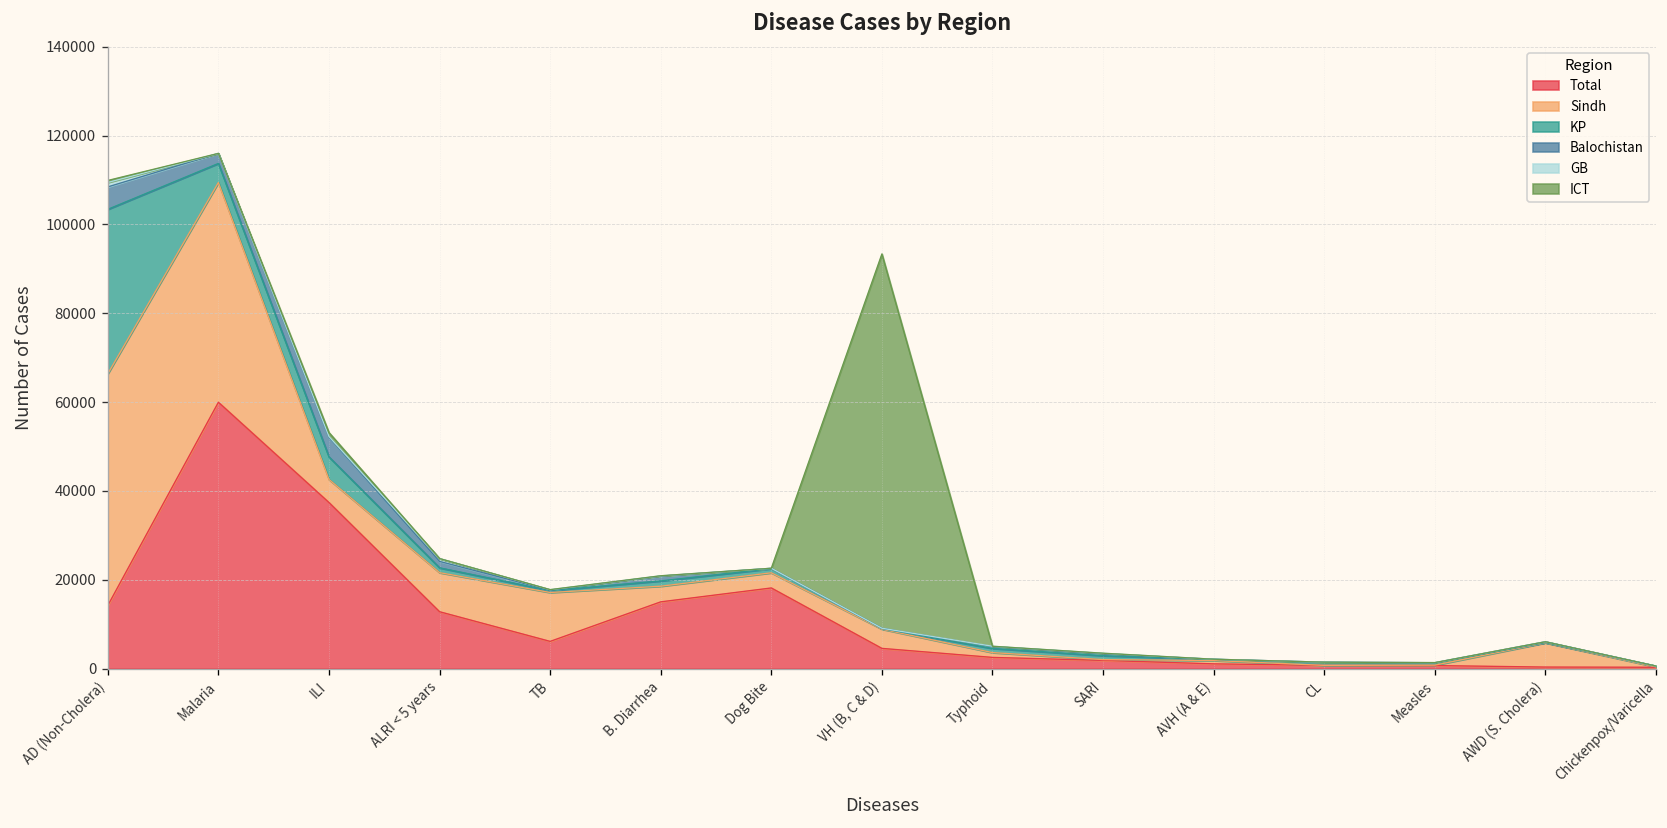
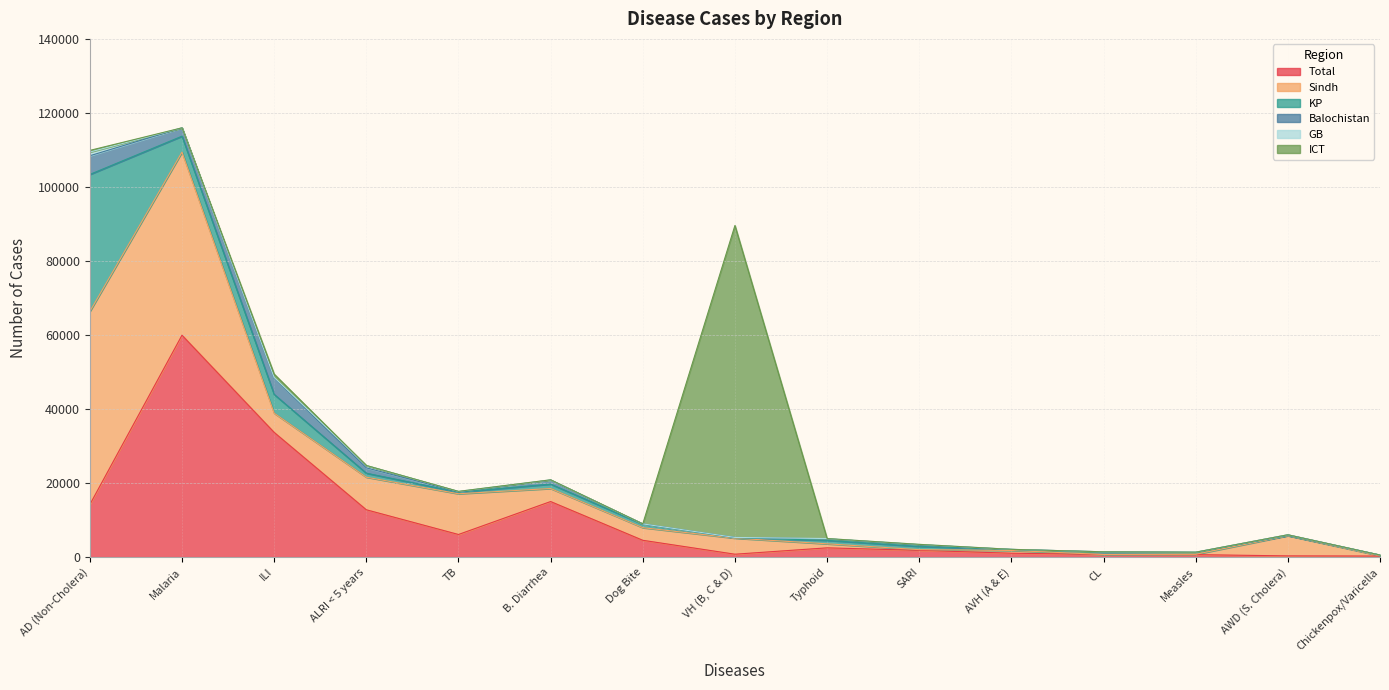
  {
    "Total": {
      "AD (Non-Cholera)": 14000,
      "Malaria": 60000,
-     "ILI": 37000,
+     "ILI": 34000,
      "ALRI < 5 years": 13000,
      "TB": 6000,
      "B. Diarrhea": 15000,
-     "Dog Bite": 18000,
-     "VH (B, C & D)": 5000,
+     "Dog Bite": 5000,
+     "VH (B, C & D)": 1000,
      "Typhoid": 3000,
      "AVH (A & E)": 1000,
      "AWD (S. Cholera)": 0
    },
    "Sindh": {
      "AD (Non-Cholera)": 52000,
      "Malaria": 49000,
      "ILI": 5000,
      "ALRI < 5 years": 9000,
      "B. Diarrhea": 4000,
      "Dog Bite": 3000,
      "Typhoid": 1000
    },
    "ICT": {
      "ILI": 1000,
      "VH (B, C & D)": 84000
    }
  }
